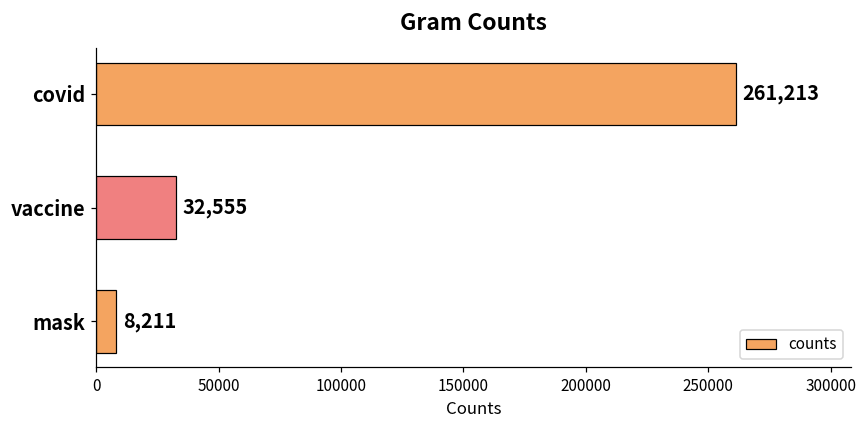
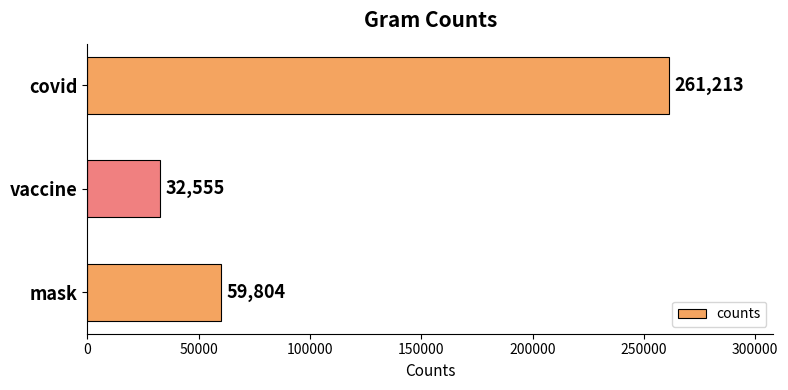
  {
    "covid": "261,213",
    "vaccine": "32,555",
-   "mask": "8,211"
+   "mask": "59,804"
  }
